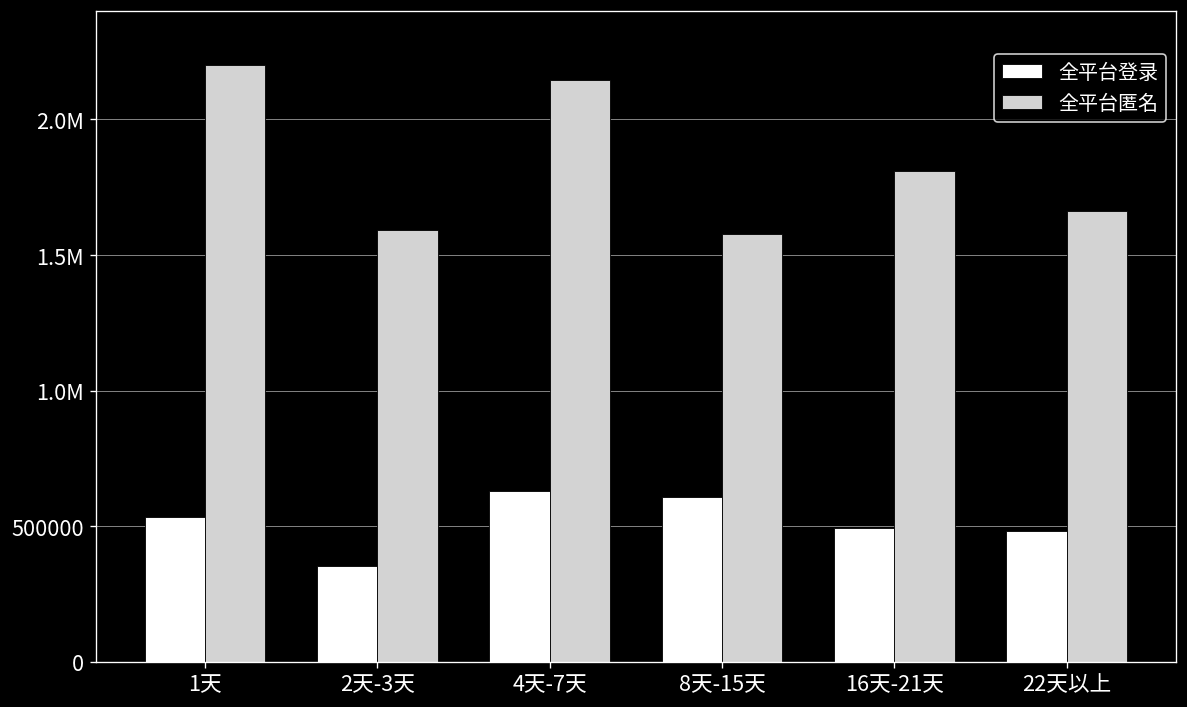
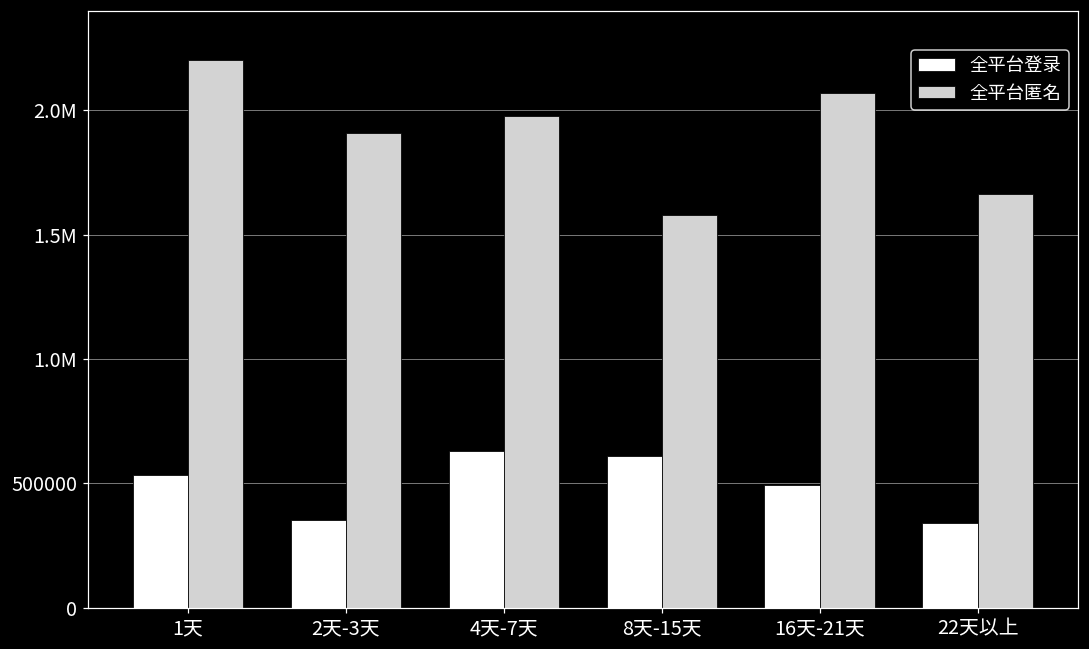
  {
    "全平台登录": {
      "1天": 530000,
      "2天-3天": 350000,
      "4天-7天": 630000,
      "8天-15天": 610000,
      "16天-21天": 490000,
-     "22天以上": 480000
+     "22天以上": 340000
    },
    "全平台匿名": {
      "1天": 2200000,
-     "2天-3天": 1590000,
-     "4天-7天": 2140000,
+     "2天-3天": 1910000,
+     "4天-7天": 1980000,
      "8天-15天": 1580000,
-     "16天-21天": 1810000,
+     "16天-21天": 2070000,
      "22天以上": 1660000
    }
  }
